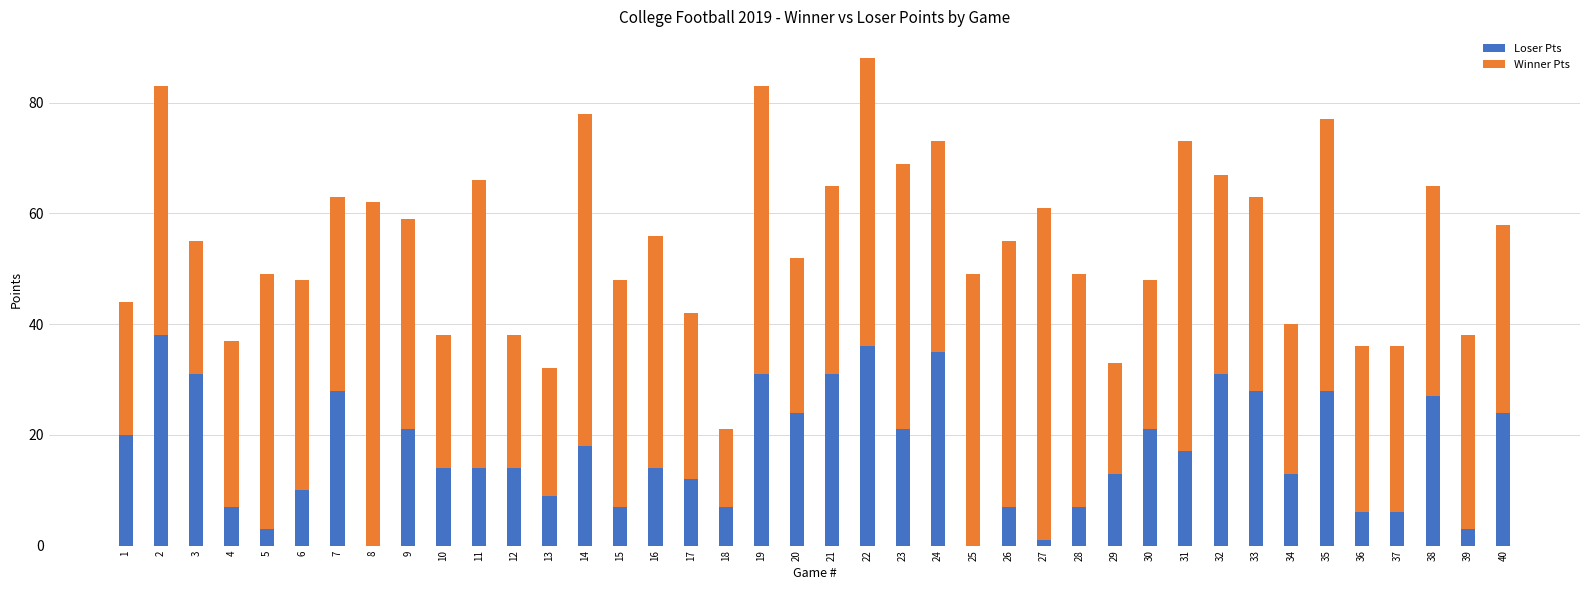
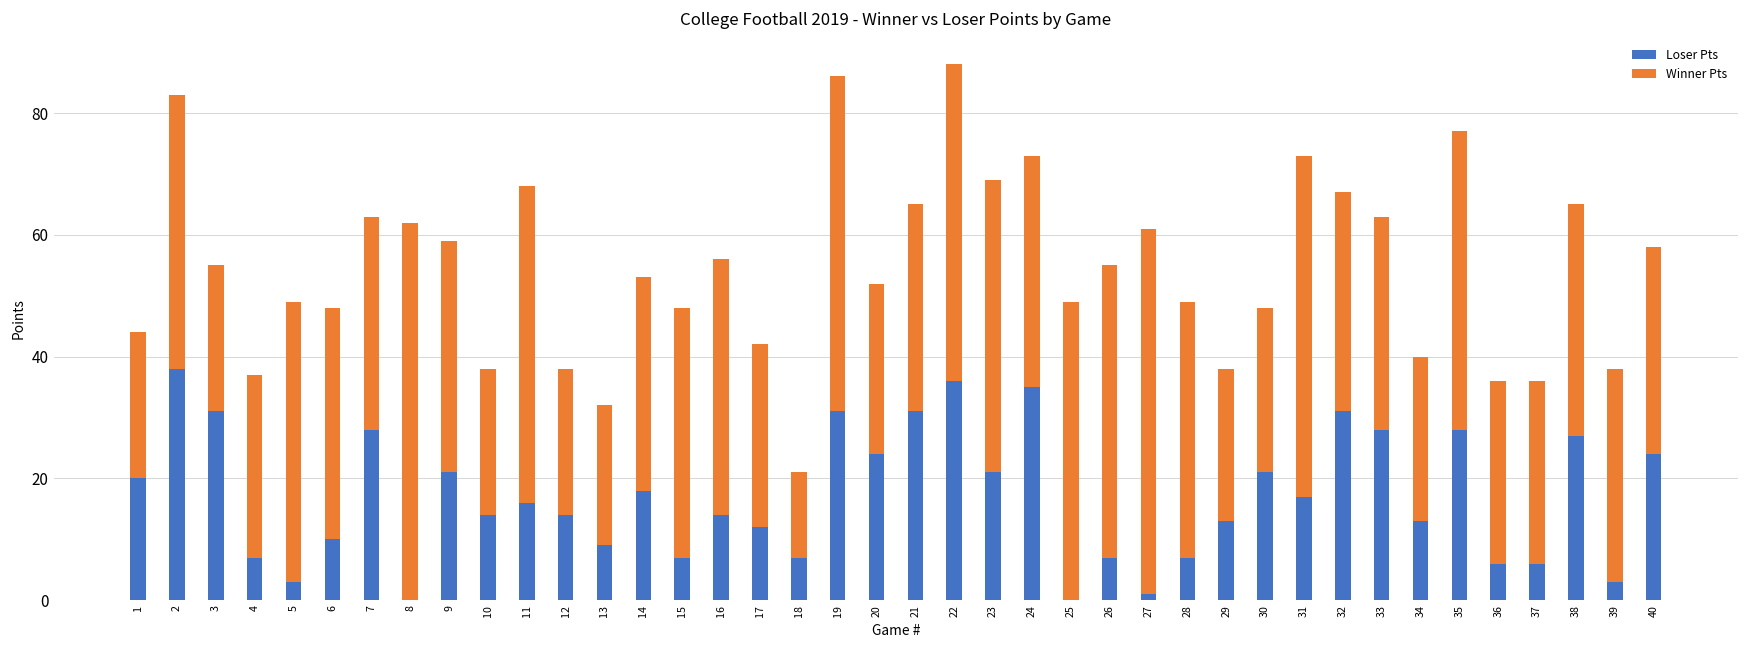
  {
    "Loser Pts": {
      "1": 20,
      "2": 38,
      "3": 31,
      "4": 7,
      "5": 3,
      "6": 10,
      "7": 28,
      "8": 0,
      "9": 21,
      "10": 14,
-     "11": 14,
+     "11": 16,
      "12": 14,
      "13": 9,
      "14": 18,
      "15": 7,
      "16": 14,
      "17": 12,
      "18": 7,
      "19": 31,
      "20": 24,
      "21": 31,
      "22": 36,
      "23": 21,
      "24": 35,
      "25": 0,
      "26": 7,
      "27": 1,
      "28": 7,
      "29": 13,
      "30": 21,
      "31": 17,
      "32": 31,
      "33": 28,
      "34": 13,
      "35": 28,
      "36": 6,
      "37": 6,
      "38": 27,
      "39": 3,
      "40": 24
    },
    "Winner Pts": {
      "1": 24,
      "2": 45,
      "3": 24,
      "4": 30,
      "5": 46,
      "6": 38,
      "7": 35,
      "8": 62,
      "9": 38,
      "10": 24,
      "11": 52,
      "12": 24,
      "13": 23,
-     "14": 60,
+     "14": 35,
      "15": 41,
      "16": 42,
      "17": 30,
      "18": 14,
-     "19": 52,
+     "19": 55,
      "20": 28,
      "21": 34,
      "22": 52,
      "23": 48,
      "24": 38,
      "25": 49,
      "26": 48,
      "27": 60,
      "28": 42,
-     "29": 20,
+     "29": 25,
      "30": 27,
      "31": 56,
      "32": 36,
      "33": 35,
      "34": 27,
      "35": 49,
      "36": 30,
      "37": 30,
      "38": 38,
      "39": 35,
      "40": 34
    }
  }
